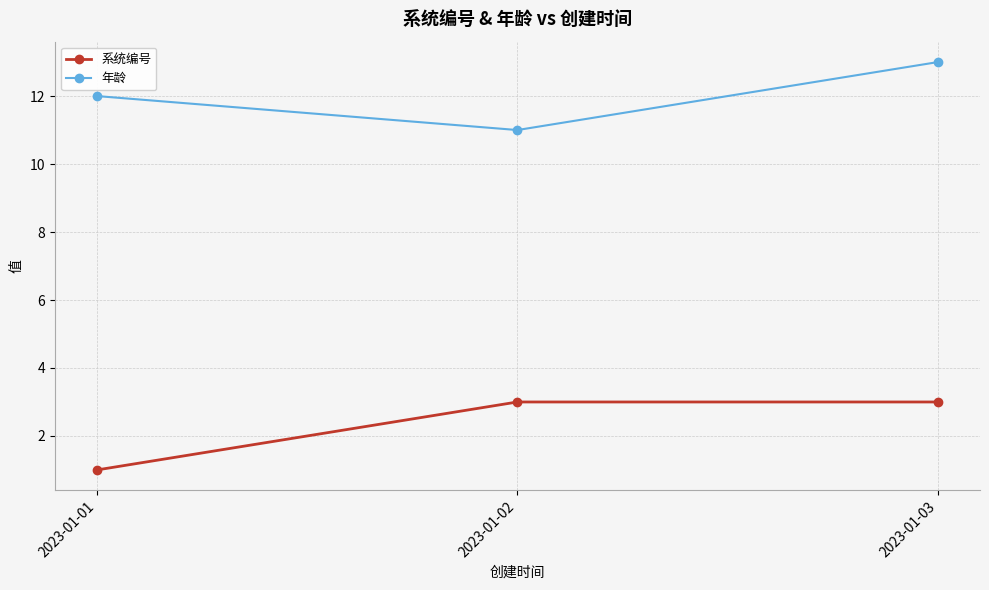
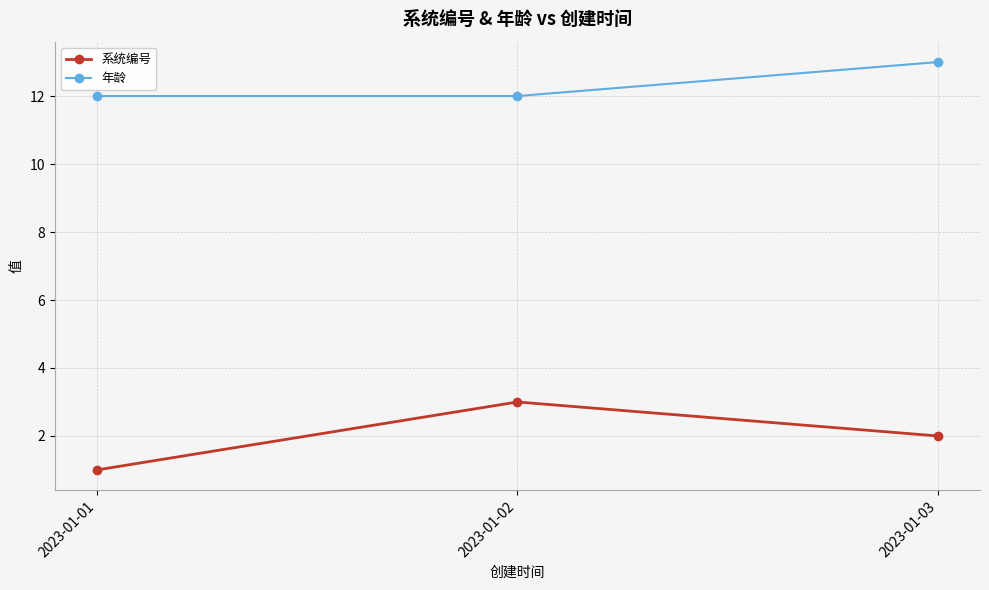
  {
    "系统编号": {
      "2023-01-01": 1,
      "2023-01-02": 3,
-     "2023-01-03": 3
+     "2023-01-03": 2
    },
    "年龄": {
      "2023-01-01": 12,
-     "2023-01-02": 11,
+     "2023-01-02": 12,
      "2023-01-03": 13
    }
  }
